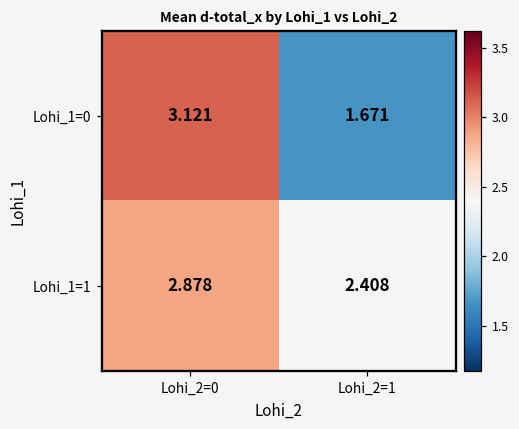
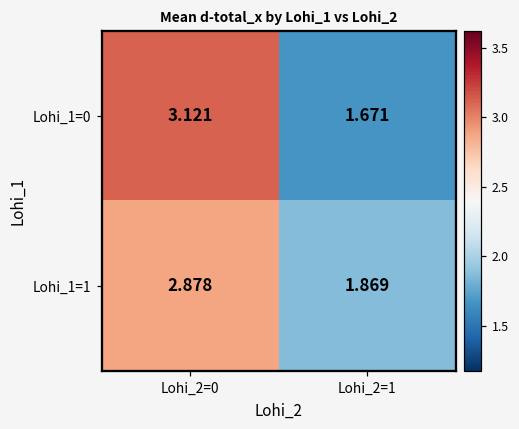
  {
    "Lohi_1=0": {
      "Lohi_2=0": 3.121,
      "Lohi_2=1": 1.671
    },
    "Lohi_1=1": {
      "Lohi_2=0": 2.878,
-     "Lohi_2=1": 2.408
+     "Lohi_2=1": 1.869
    }
  }
